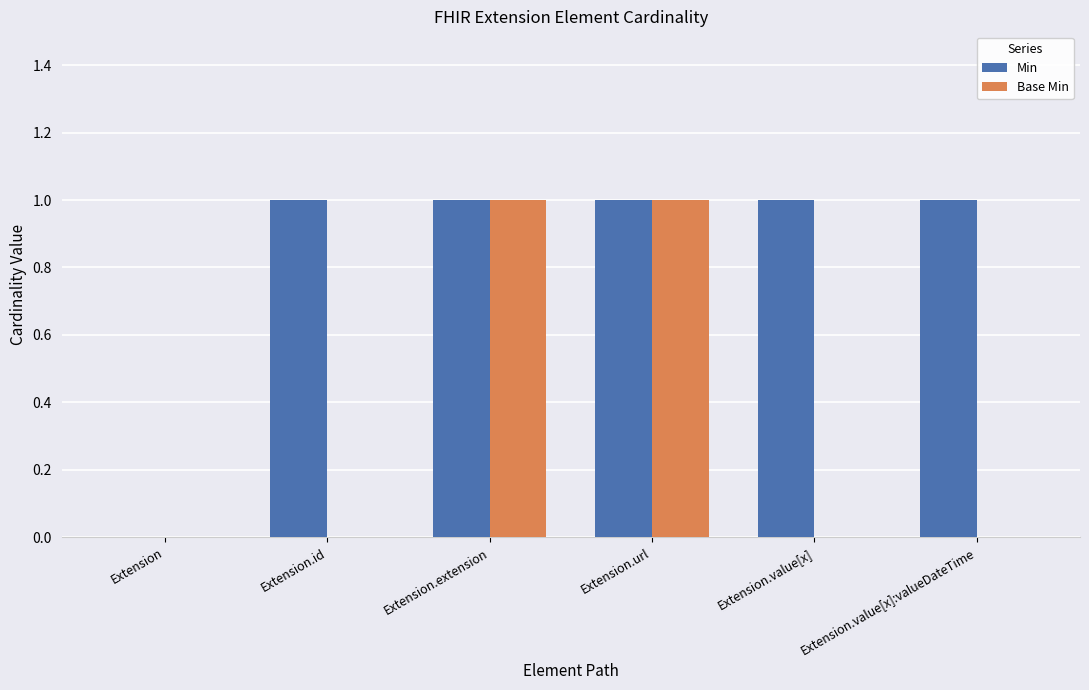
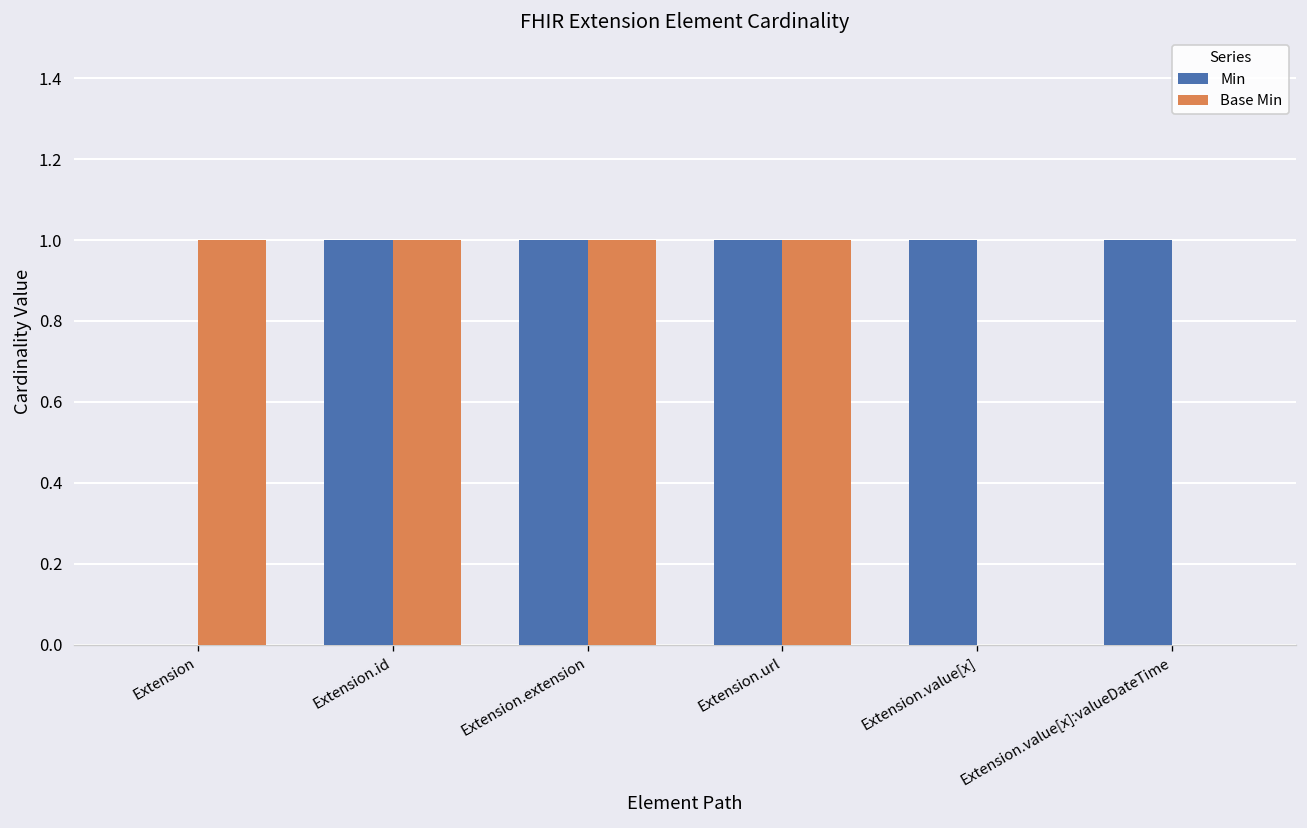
  {
    "Min": {
      "Extension": 0,
      "Extension.id": 1,
      "Extension.extension": 1,
      "Extension.url": 1,
      "Extension.value[x]": 1,
      "Extension.value[x]:valueDateTime": 1
    },
    "Base Min": {
-     "Extension": 0,
-     "Extension.id": 0,
+     "Extension": 1,
+     "Extension.id": 1,
      "Extension.extension": 1,
      "Extension.url": 1,
      "Extension.value[x]": 0,
      "Extension.value[x]:valueDateTime": 0
    }
  }
